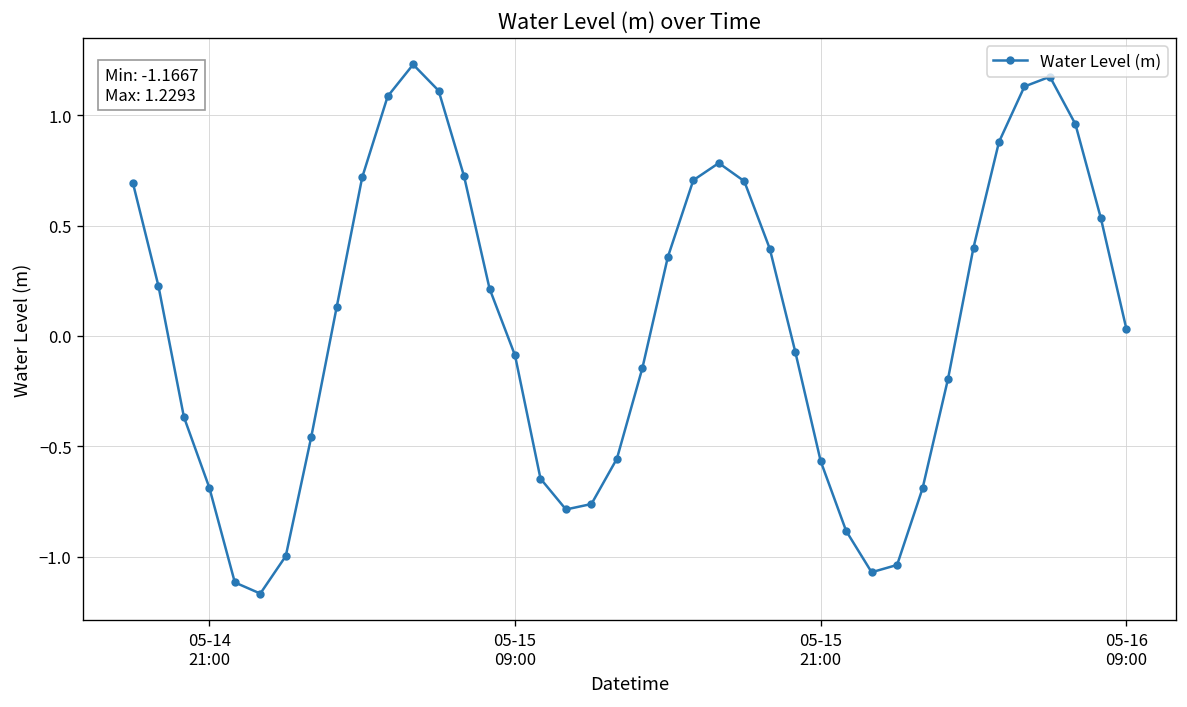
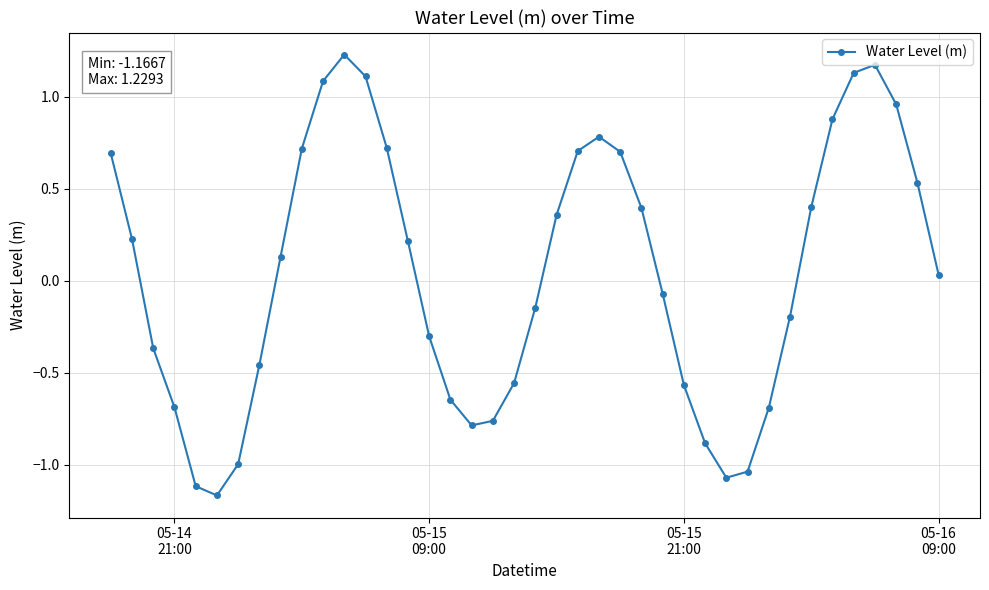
  {
    "05-14 21:00": -0.69,
-   "05-15 09:00": -0.09,
+   "05-15 09:00": -0.30,
    "05-15 21:00": -0.57,
    "05-16 09:00": 0.03
  }
